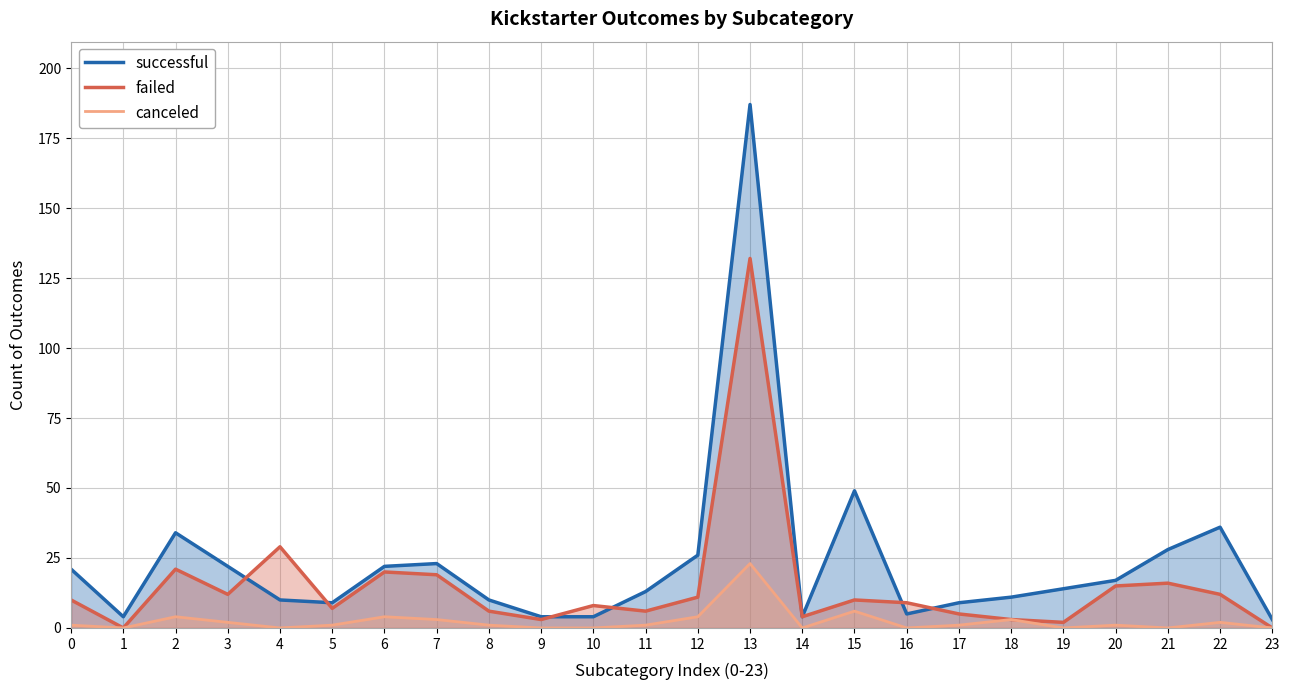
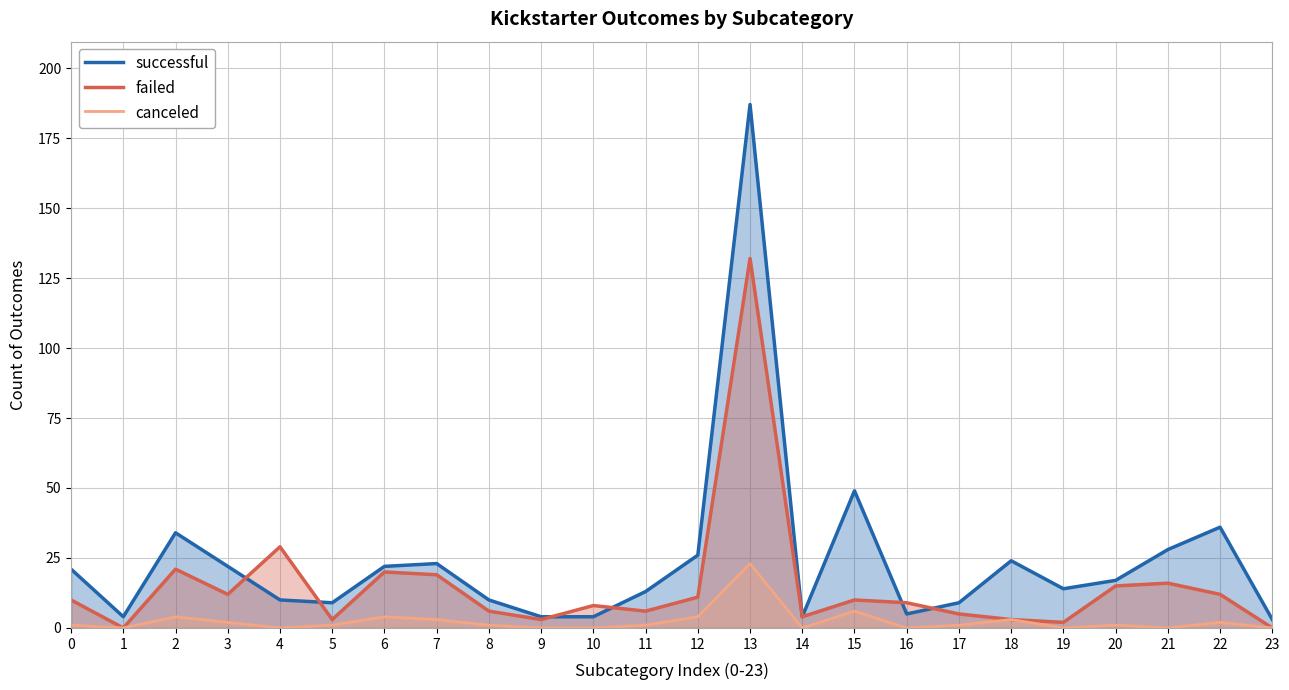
  {
    "successful": {
      "0": 21,
      "1": 4,
      "2": 34,
      "3": 22,
      "4": 10,
      "5": 9,
      "6": 22,
      "7": 23,
      "8": 10,
      "9": 4,
      "10": 4,
      "11": 13,
      "12": 26,
      "13": 187,
      "15": 49,
      "16": 5,
      "17": 9,
-     "18": 11,
+     "18": 24,
      "19": 14,
      "20": 17,
      "21": 28,
      "22": 36,
      "23": 3
    },
    "failed": {
      "0": 10,
      "2": 21,
      "3": 12,
      "4": 29,
-     "5": 7,
+     "5": 3,
      "6": 20,
      "7": 19,
      "8": 6,
      "9": 3,
      "10": 8,
      "11": 6,
      "12": 11,
      "13": 132,
      "15": 10,
      "16": 9,
      "17": 5,
      "19": 2,
      "20": 15,
      "21": 16,
      "22": 12
    },
    "canceled": {
      "0": 1,
      "2": 4,
      "3": 2,
      "4": 0,
      "5": 1,
      "6": 4,
      "7": 3,
      "8": 1,
      "9": 0,
      "10": 0,
      "11": 1,
      "12": 4,
      "13": 23,
      "14": 0,
      "15": 6,
      "16": 0,
      "17": 1,
      "19": 0,
      "20": 1,
      "21": 0,
      "22": 2
    }
  }
